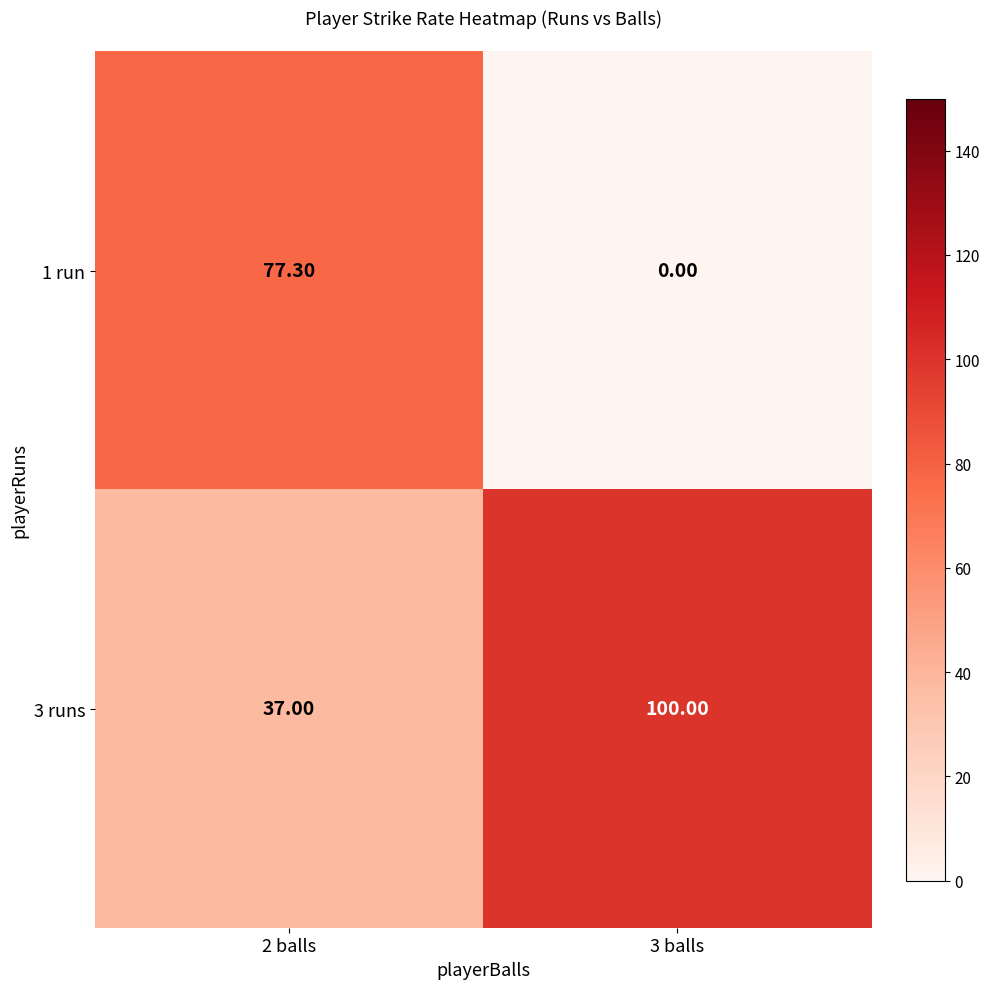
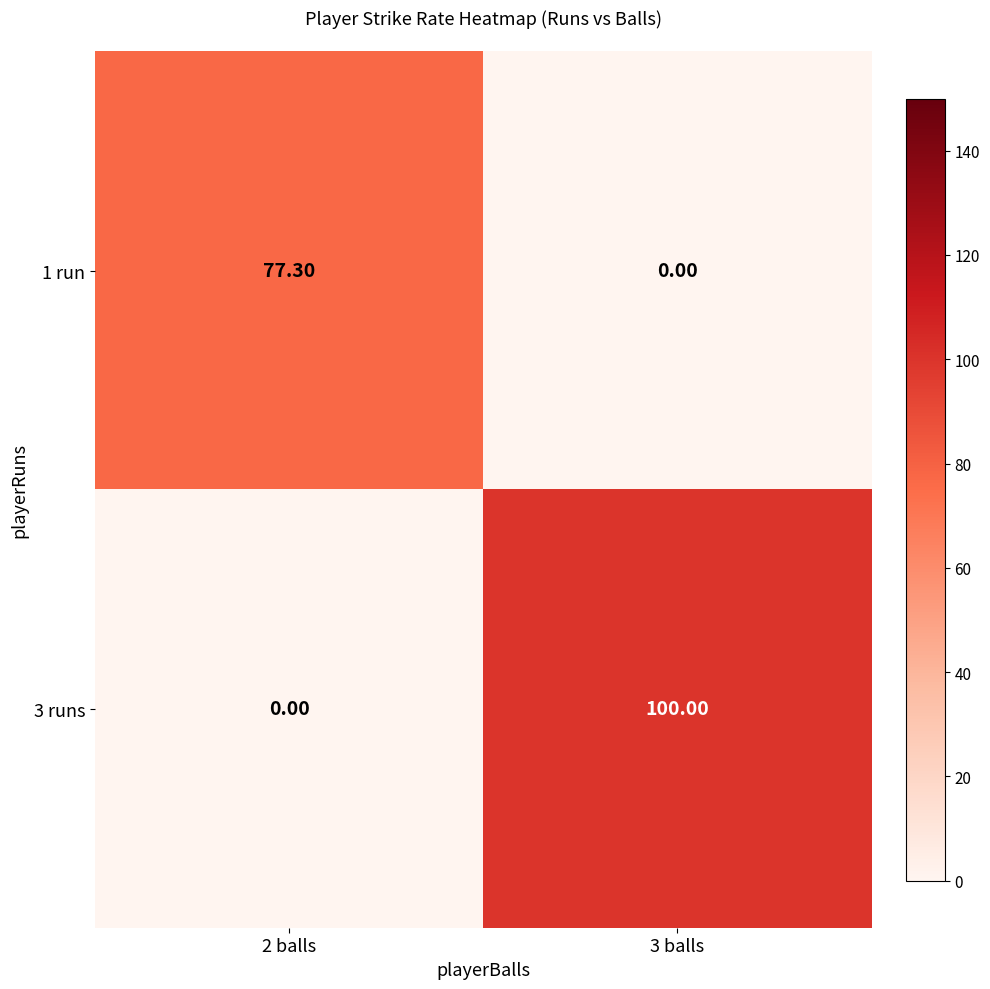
  {
    "1 run": {
      "2 balls": 77.30,
      "3 balls": 0.00
    },
    "3 runs": {
-     "2 balls": 37.00,
+     "2 balls": 0.00,
      "3 balls": 100.00
    }
  }
